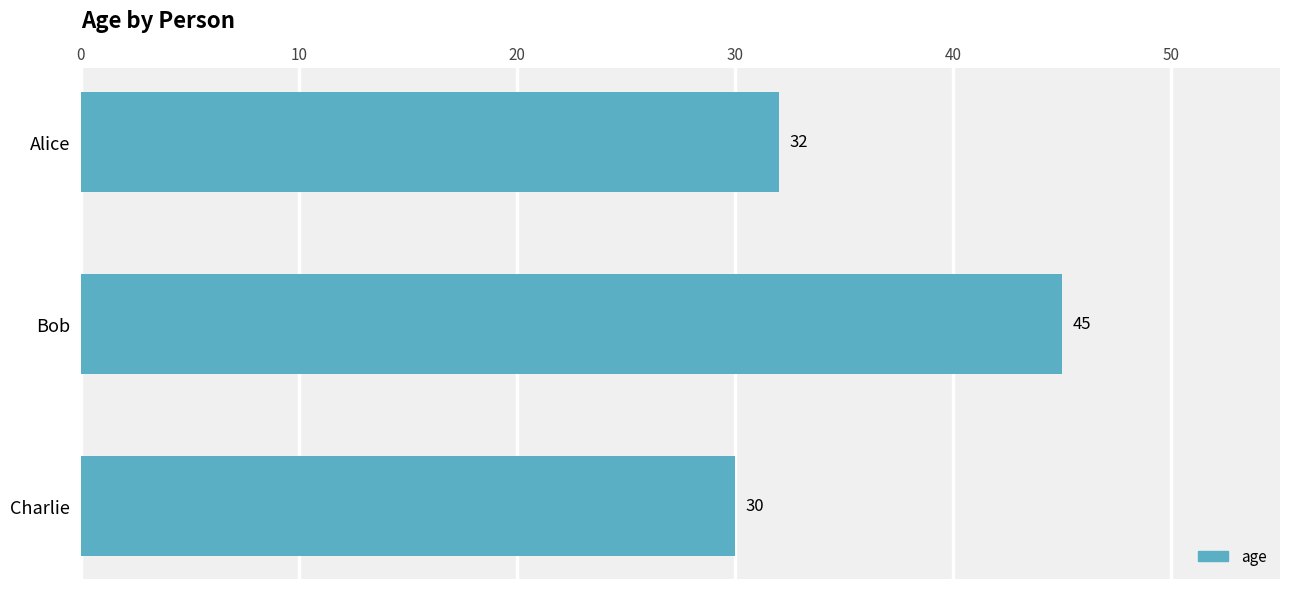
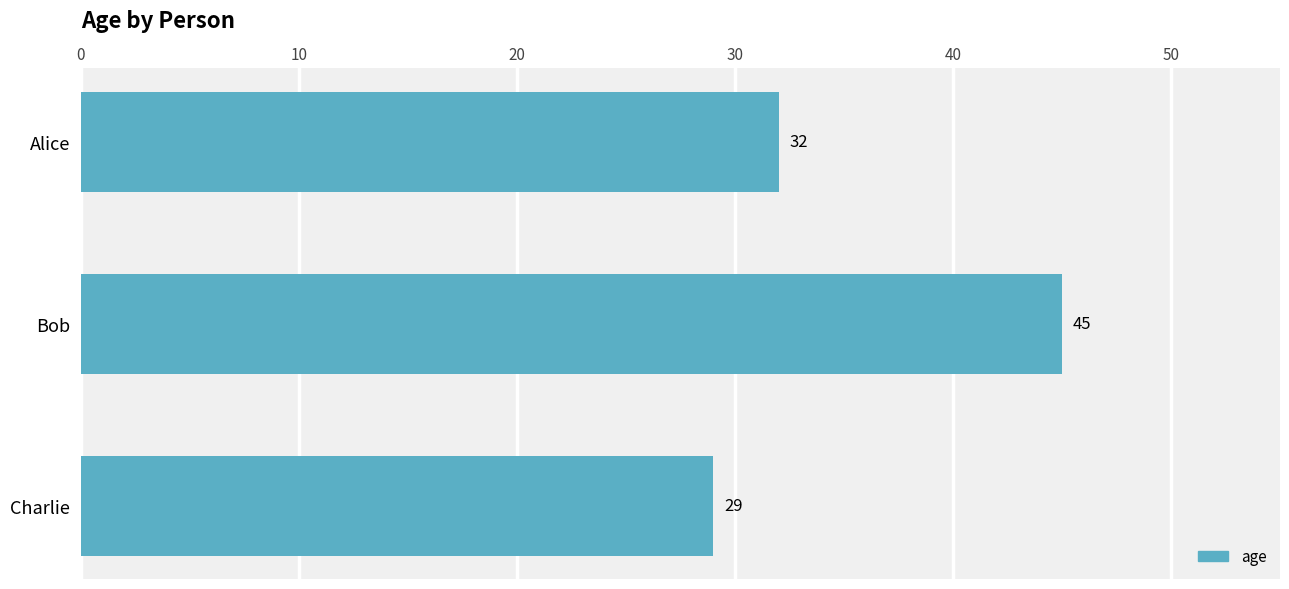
  {
    "Alice": 32,
    "Bob": 45,
-   "Charlie": 30
+   "Charlie": 29
  }
